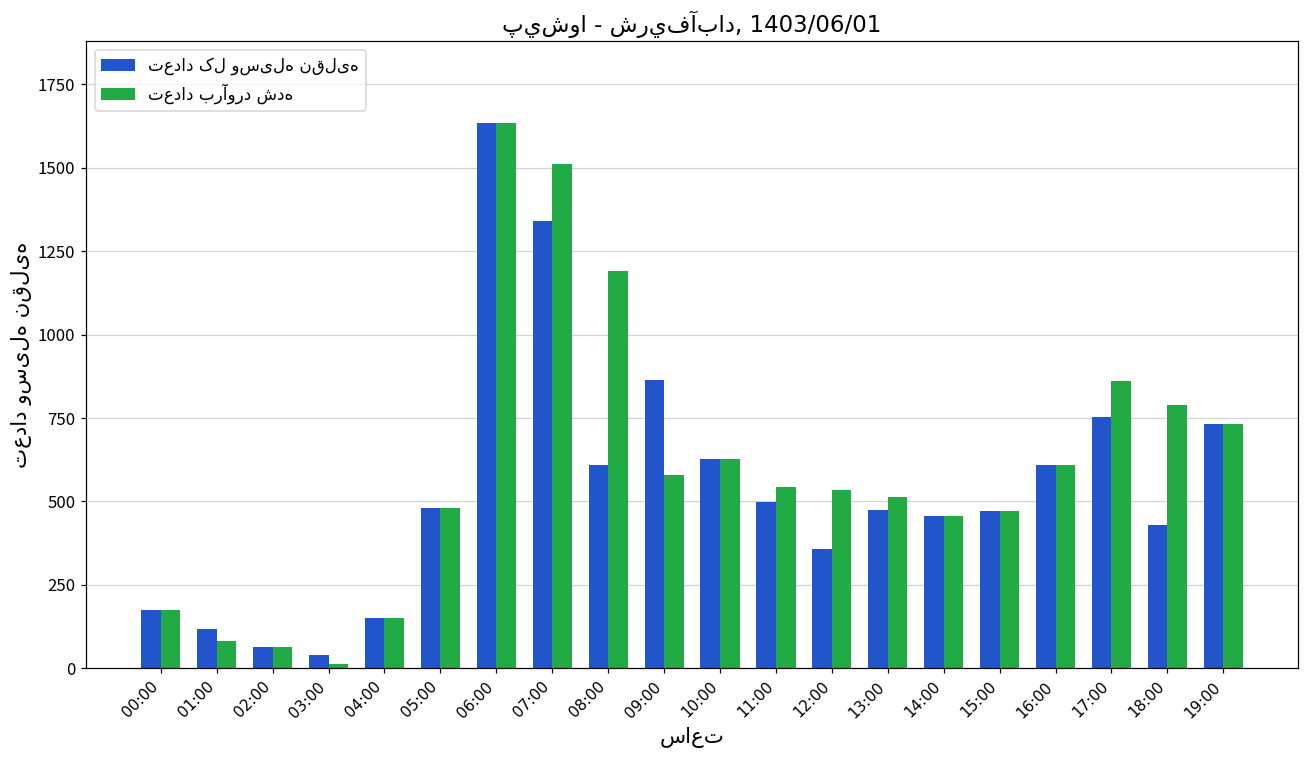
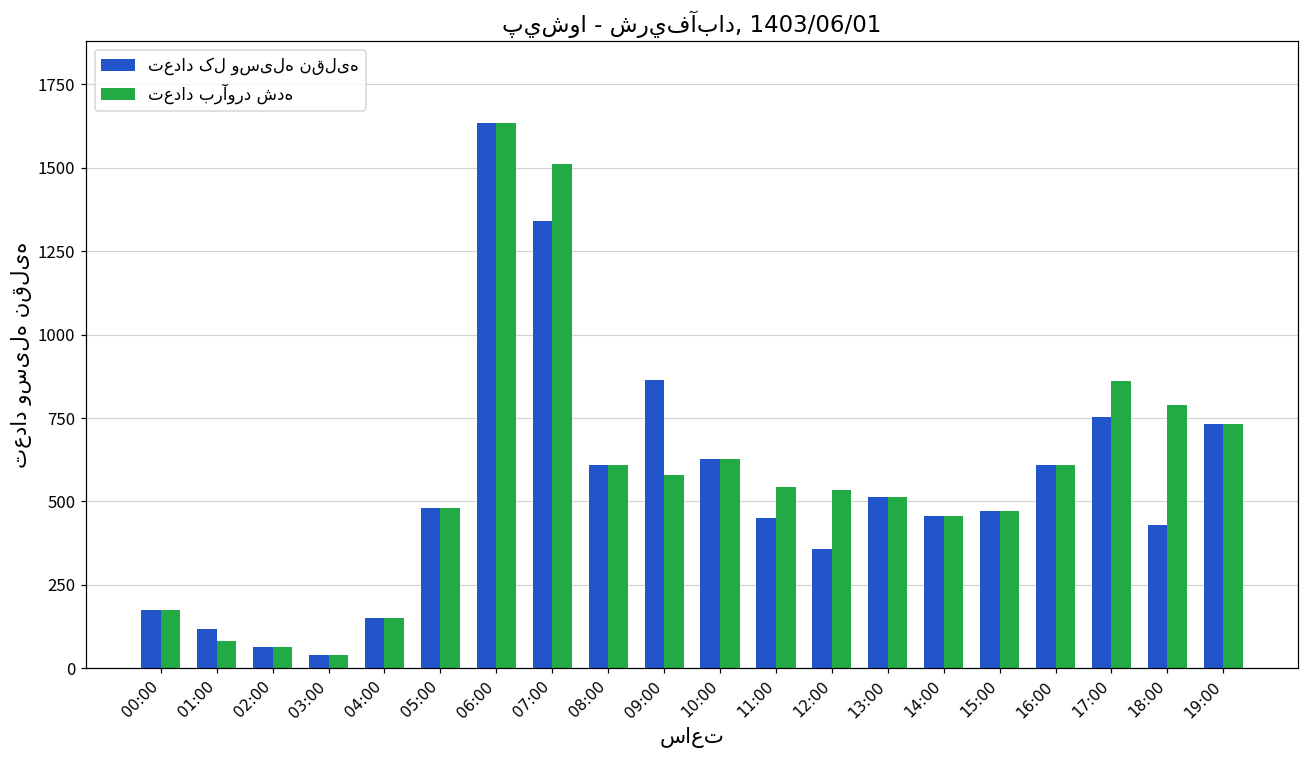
  {
    "تعداد کل وسیله نقلیه": {
      "00:00": 180,
      "01:00": 120,
      "02:00": 70,
      "03:00": 40,
      "04:00": 150,
      "05:00": 480,
      "06:00": 1630,
      "07:00": 1340,
      "08:00": 610,
      "09:00": 860,
      "10:00": 630,
-     "11:00": 500,
+     "11:00": 450,
      "12:00": 360,
-     "13:00": 470,
+     "13:00": 510,
      "14:00": 460,
      "15:00": 470,
      "16:00": 610,
      "17:00": 750,
      "18:00": 430,
      "19:00": 730
    },
    "تعداد برآورد شده": {
      "00:00": 180,
      "01:00": 80,
      "02:00": 70,
-     "03:00": 10,
+     "03:00": 40,
      "04:00": 150,
      "05:00": 480,
      "06:00": 1630,
      "07:00": 1510,
-     "08:00": 1190,
+     "08:00": 610,
      "09:00": 580,
      "10:00": 630,
      "11:00": 540,
      "12:00": 540,
      "13:00": 510,
      "14:00": 460,
      "15:00": 470,
      "16:00": 610,
      "17:00": 860,
      "18:00": 790,
      "19:00": 730
    }
  }
